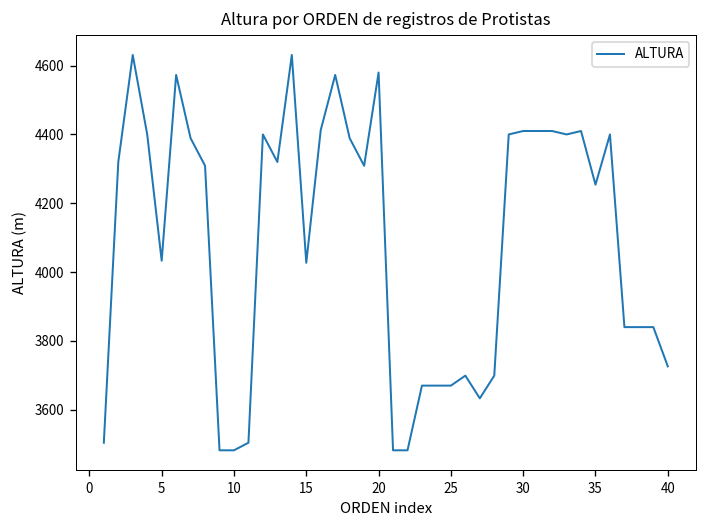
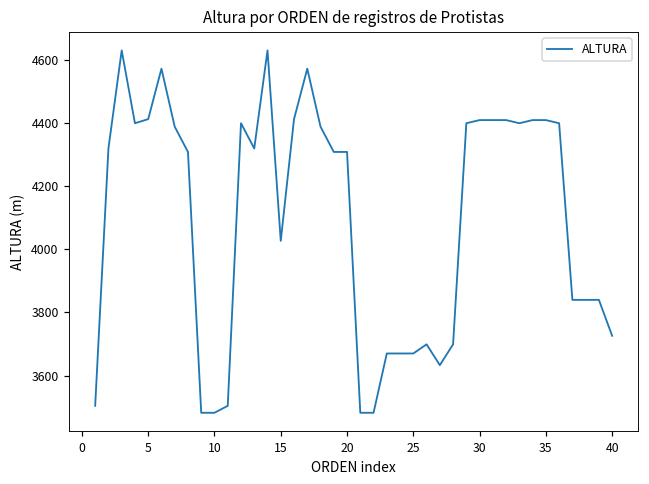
  {
-   "5": 4030,
+   "5": 4410,
    "10": 3480,
    "15": 4030,
-   "20": 4580,
+   "20": 4310,
    "25": 3670,
    "30": 4410,
-   "35": 4250,
+   "35": 4410,
    "40": 3730
  }
